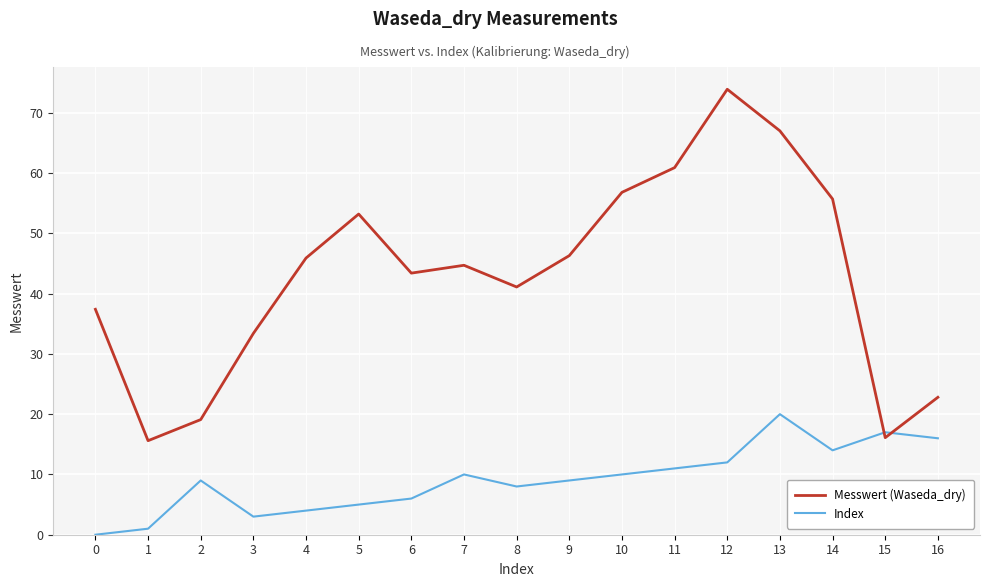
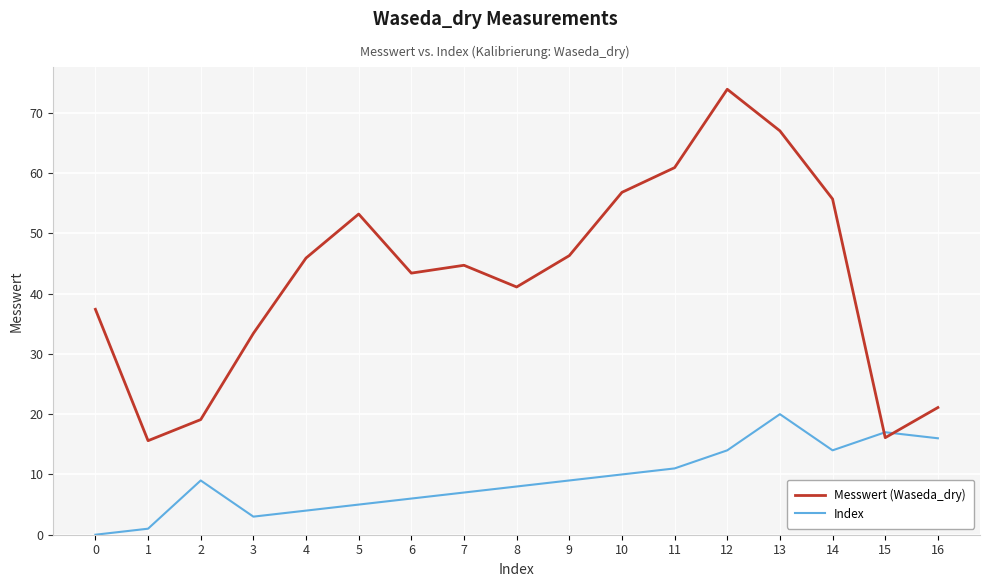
  {
    "Messwert (Waseda_dry)": {
      "0": 37,
      "1": 16,
      "2": 19,
      "3": 33,
      "4": 46,
      "5": 53,
      "6": 43,
      "7": 45,
      "8": 41,
      "9": 46,
      "10": 57,
      "11": 61,
      "12": 74,
      "13": 67,
      "14": 56,
      "15": 16,
-     "16": 23
+     "16": 21
    },
    "Index": {
      "0": 0,
      "1": 1,
      "2": 9,
      "3": 3,
      "4": 4,
      "5": 5,
      "6": 6,
-     "7": 10,
+     "7": 7,
      "8": 8,
      "9": 9,
      "10": 10,
      "11": 11,
-     "12": 12,
+     "12": 14,
      "13": 20,
      "14": 14,
      "15": 17,
      "16": 16
    }
  }
